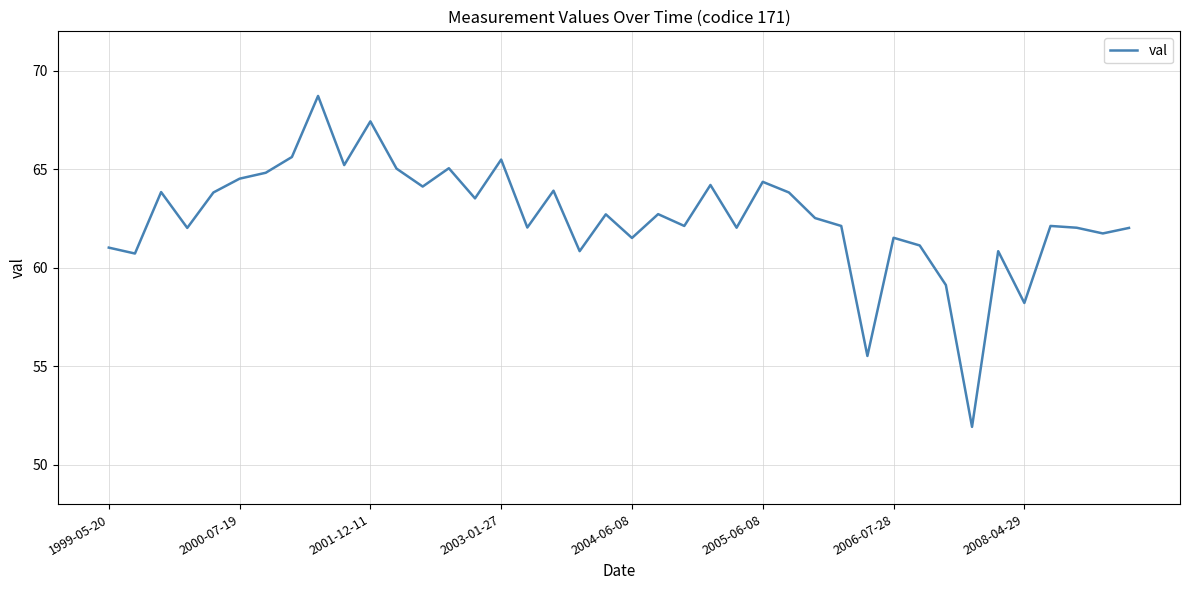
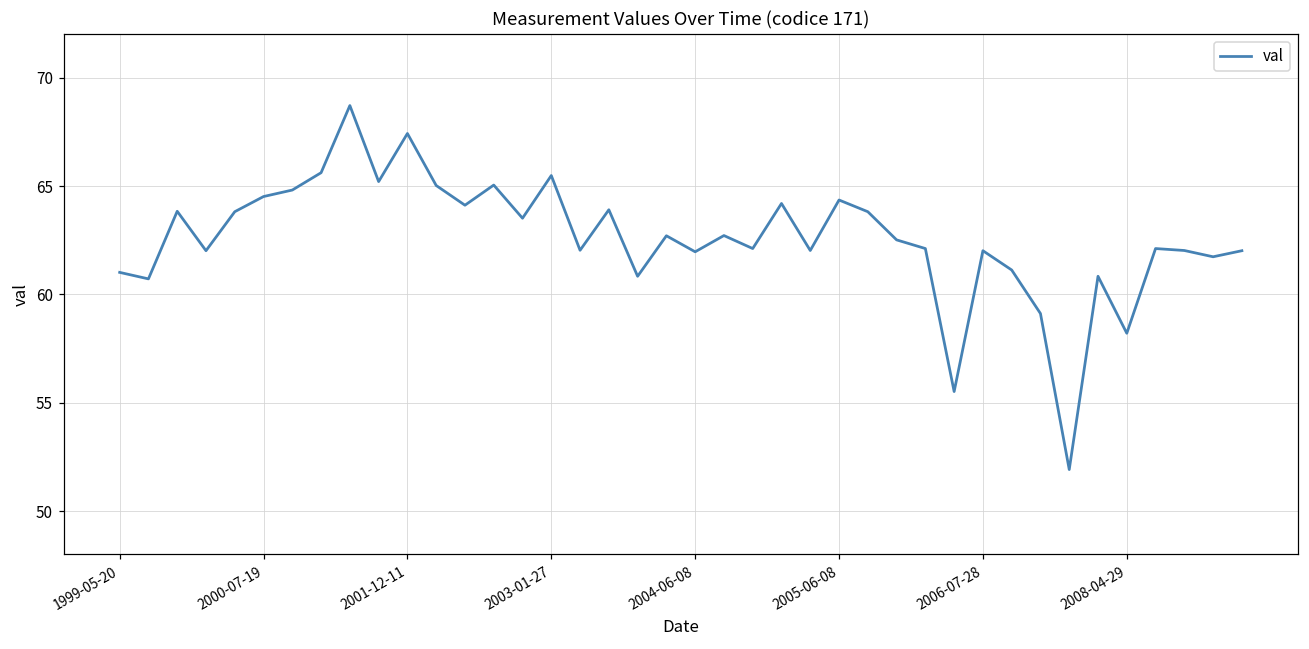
  {
    "1999-05-20": 61.0,
    "2000-07-19": 64.5,
    "2001-12-11": 67.4,
    "2003-01-27": 65.5,
-   "2004-06-08": 61.5,
+   "2004-06-08": 62.0,
    "2005-06-08": 64.4,
-   "2006-07-28": 61.5,
+   "2006-07-28": 62.0,
    "2008-04-29": 58.2
  }
